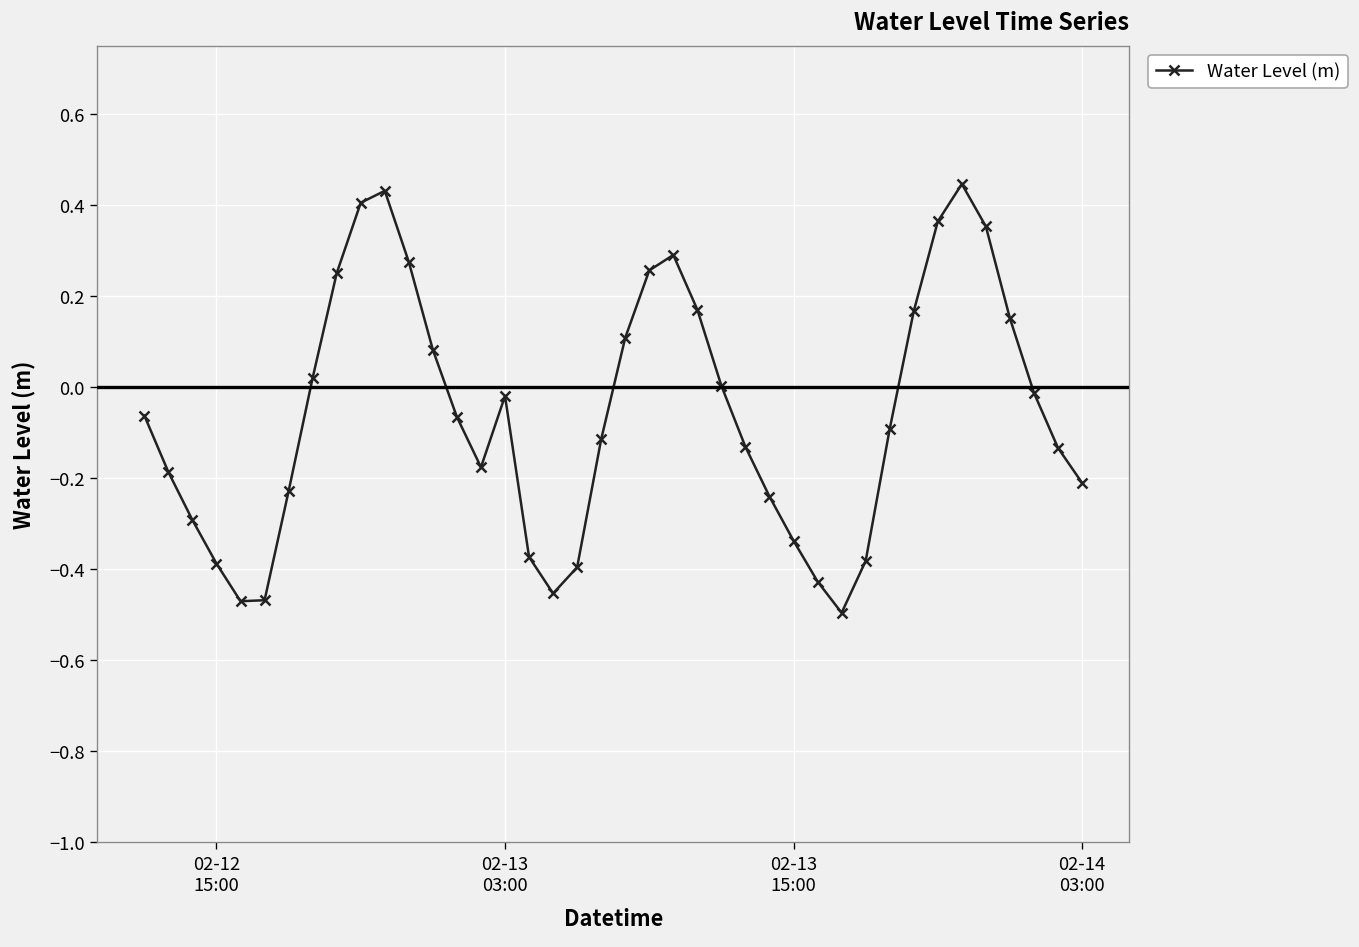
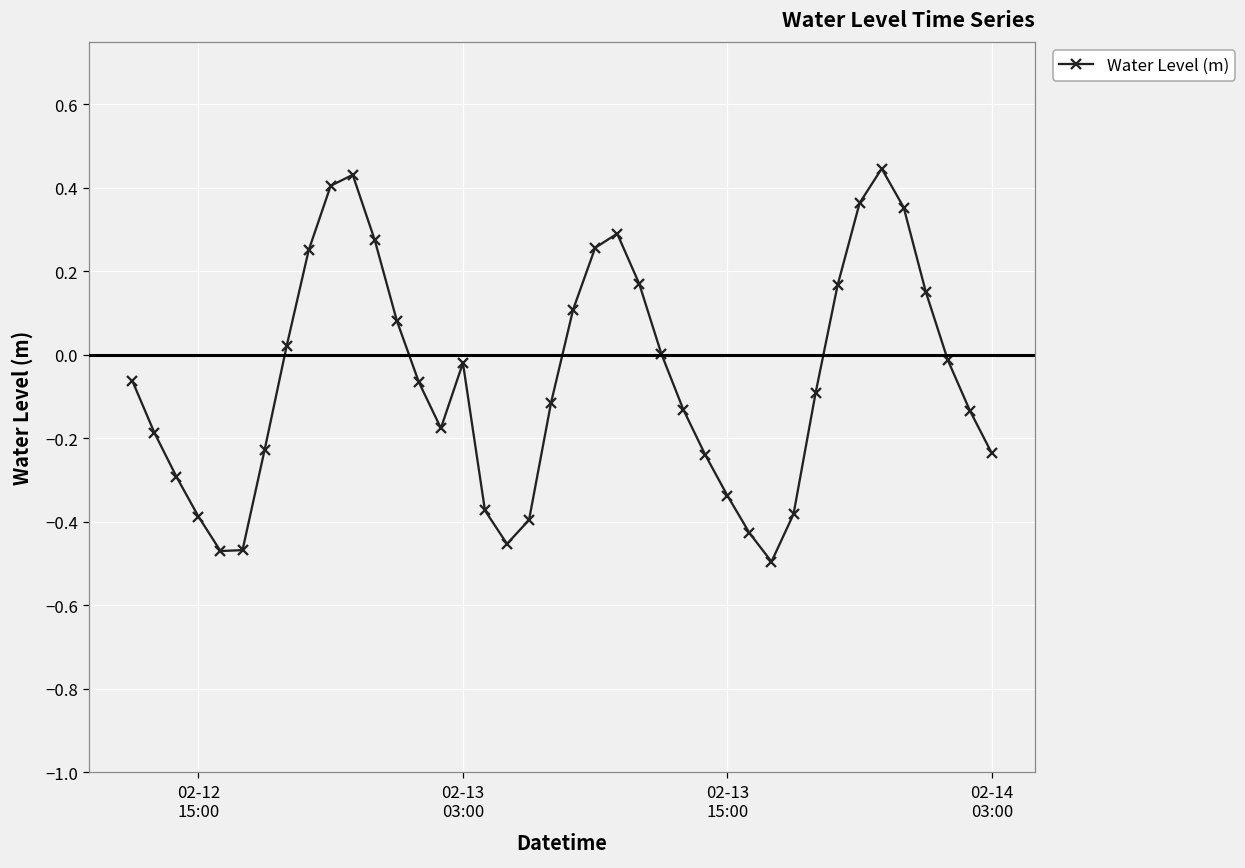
  {
    "02-12 15:00": -0.39,
    "02-13 03:00": -0.02,
    "02-13 15:00": -0.34,
-   "02-14 03:00": -0.21
+   "02-14 03:00": -0.24
  }
